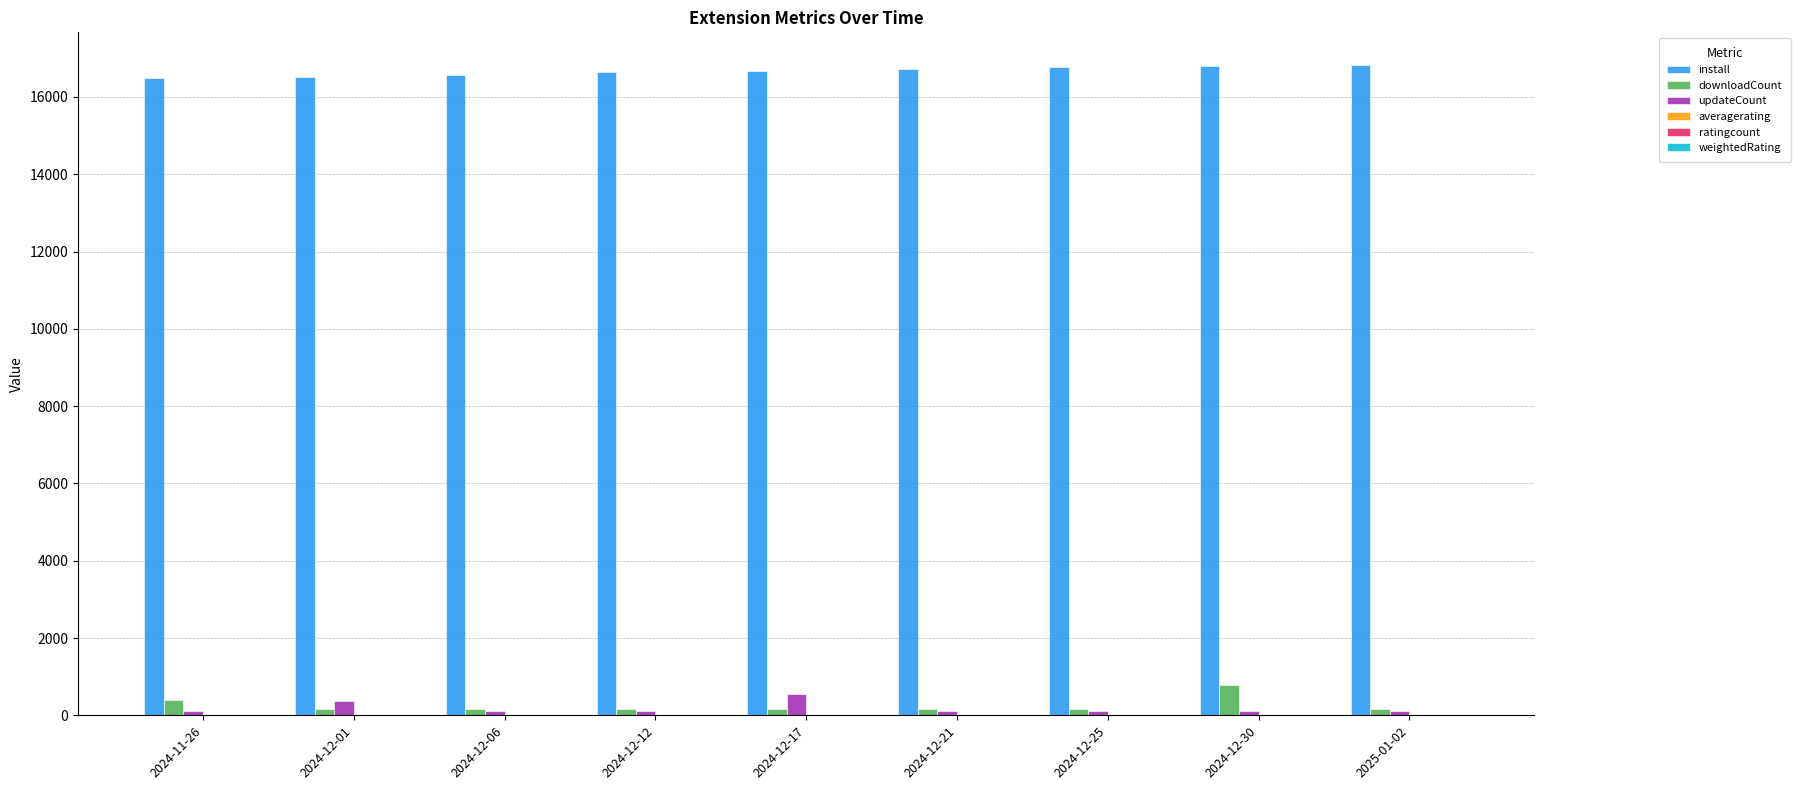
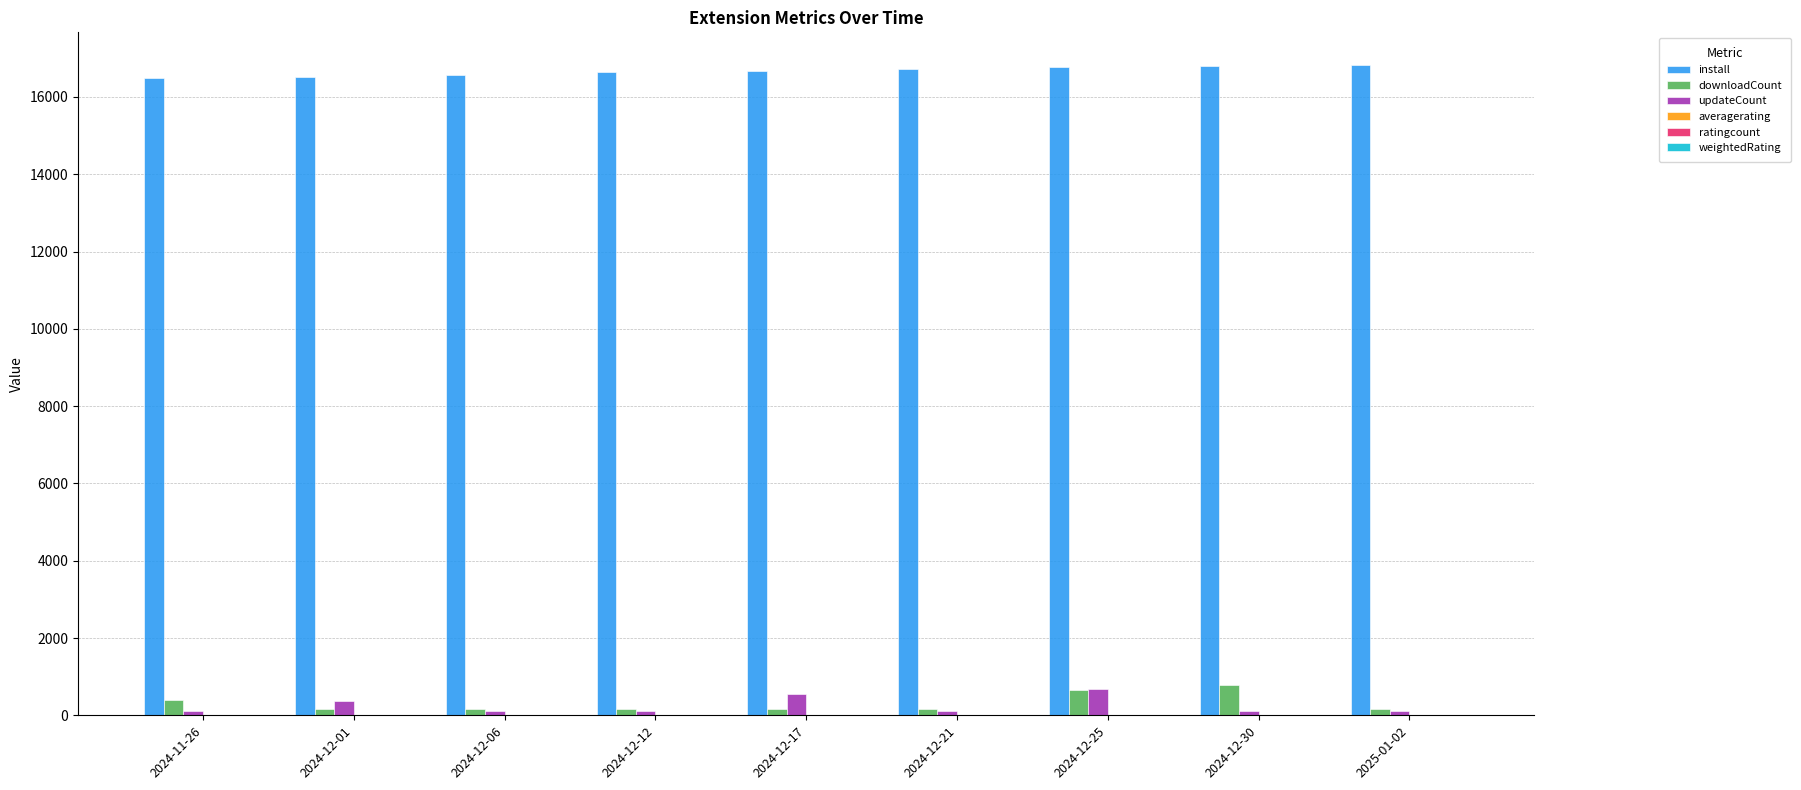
  {
    "downloadCount": {
      "2024-11-26": 400,
      "2024-12-01": 200,
      "2024-12-06": 200,
      "2024-12-12": 200,
      "2024-12-17": 200,
      "2024-12-21": 200,
-     "2024-12-25": 200,
+     "2024-12-25": 700,
      "2024-12-30": 800,
      "2025-01-02": 200
    },
    "updateCount": {
      "2024-11-26": 100,
      "2024-12-01": 400,
      "2024-12-06": 100,
      "2024-12-12": 100,
      "2024-12-17": 600,
      "2024-12-21": 100,
-     "2024-12-25": 100,
+     "2024-12-25": 700,
      "2024-12-30": 100,
      "2025-01-02": 100
    }
  }
